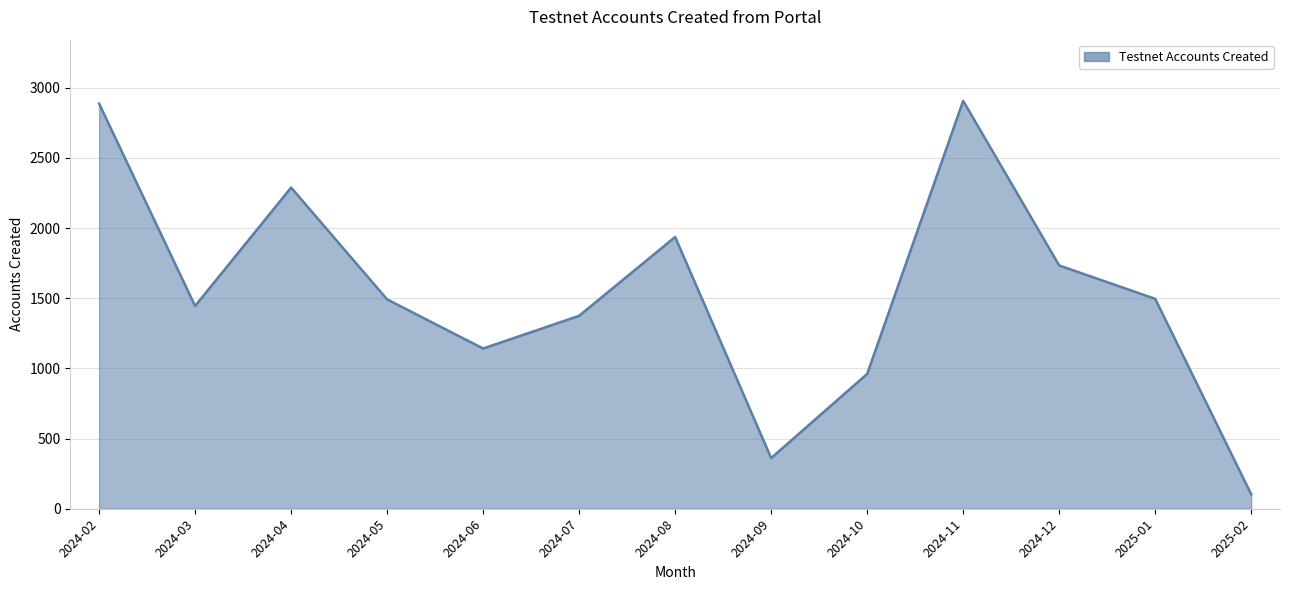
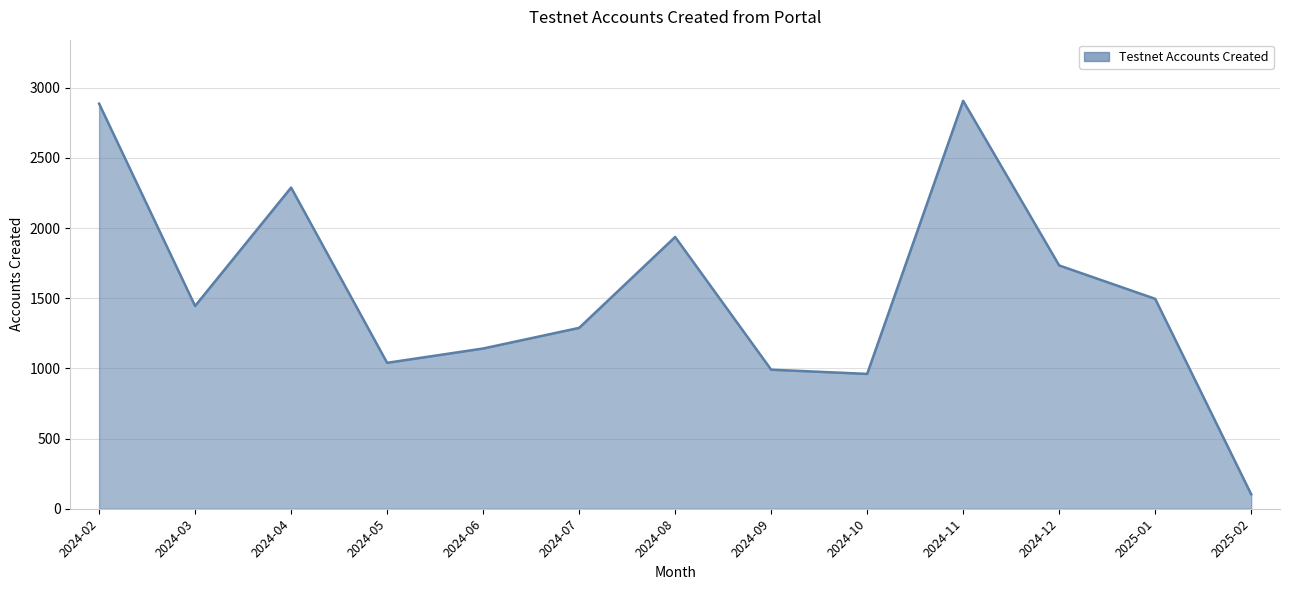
  {
    "2024-02": 2890,
    "2024-03": 1450,
    "2024-04": 2290,
-   "2024-05": 1490,
+   "2024-05": 1040,
    "2024-06": 1140,
-   "2024-07": 1380,
+   "2024-07": 1290,
    "2024-08": 1940,
-   "2024-09": 360,
+   "2024-09": 990,
    "2024-10": 960,
    "2024-11": 2910,
    "2024-12": 1730,
    "2025-01": 1500,
    "2025-02": 100
  }
